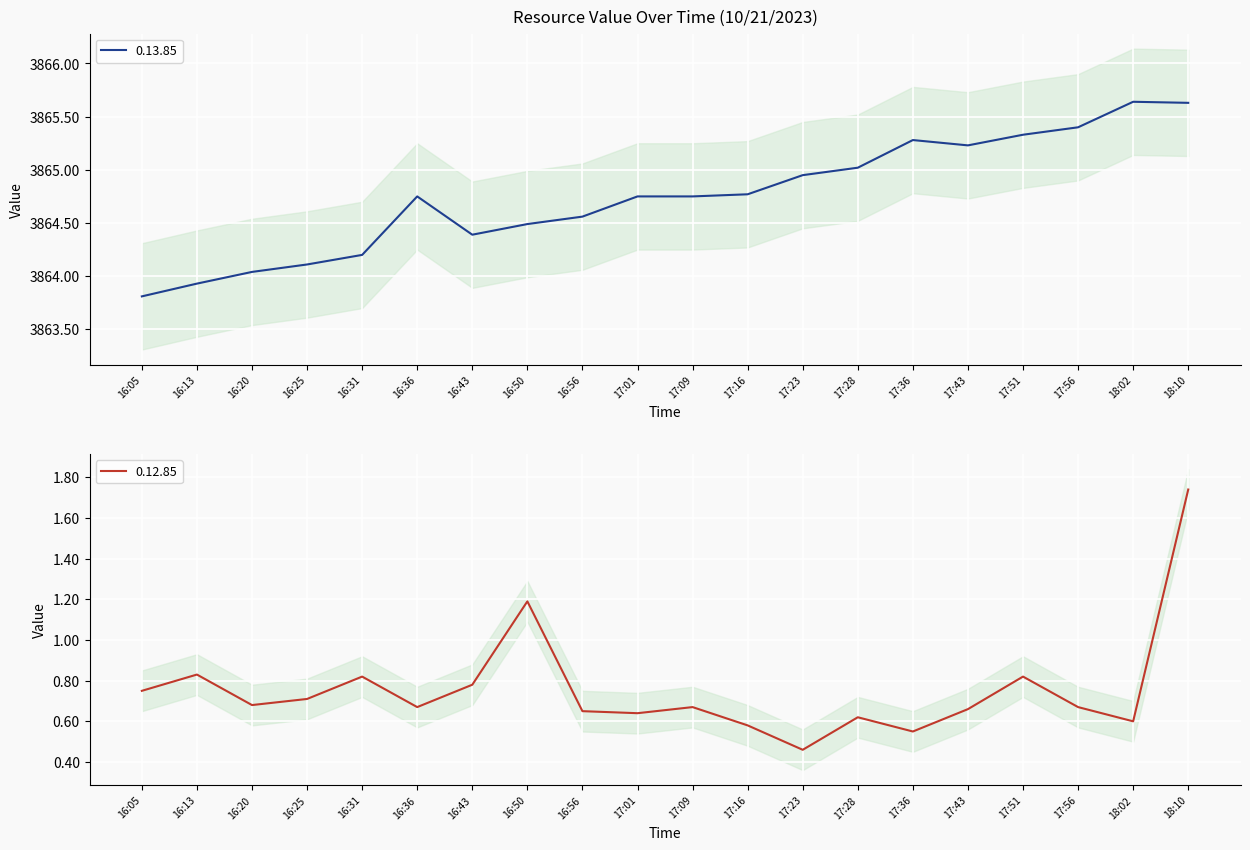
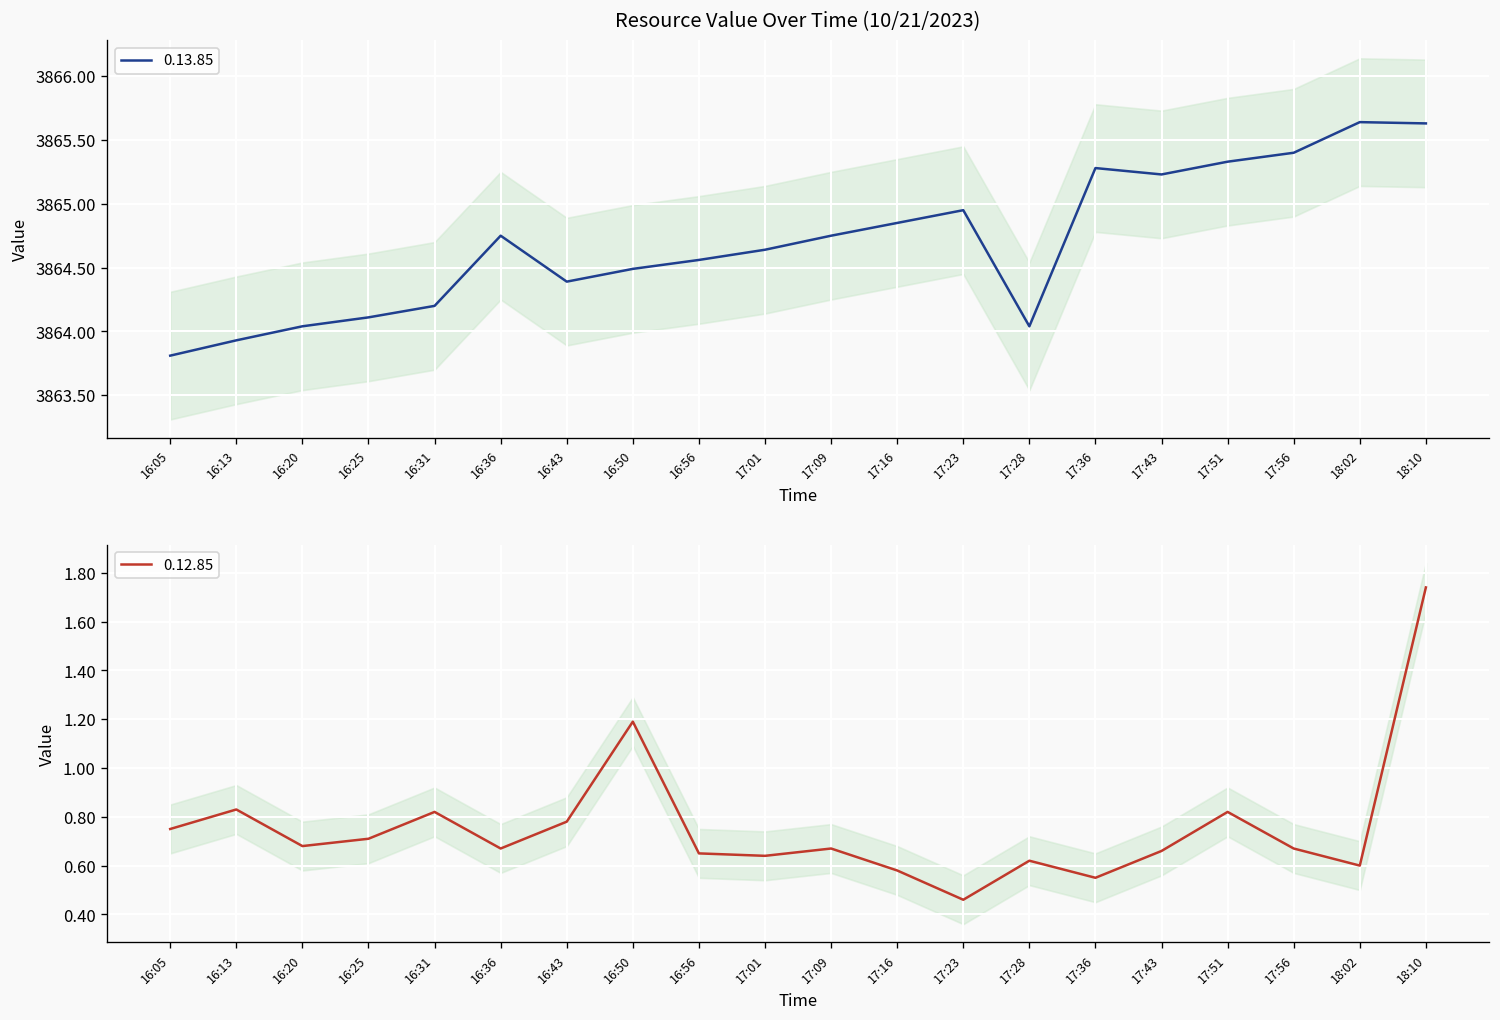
  {
    "Resource Value Over Time (10/21/2023)": {
      "0.13.85": {
        "16:05": 3863.81,
        "16:13": 3863.93,
        "16:20": 3864.04,
        "16:25": 3864.11,
        "16:31": 3864.20,
        "16:36": 3864.75,
        "16:43": 3864.39,
        "16:50": 3864.49,
        "16:56": 3864.56,
-       "17:01": 3864.75,
+       "17:01": 3864.64,
        "17:09": 3864.75,
-       "17:16": 3864.77,
+       "17:16": 3864.85,
        "17:23": 3864.95,
-       "17:28": 3865.02,
+       "17:28": 3864.04,
        "17:36": 3865.28,
        "17:43": 3865.23,
        "17:51": 3865.33,
        "17:56": 3865.40,
        "18:02": 3865.64,
        "18:10": 3865.63
      }
    }
  }
